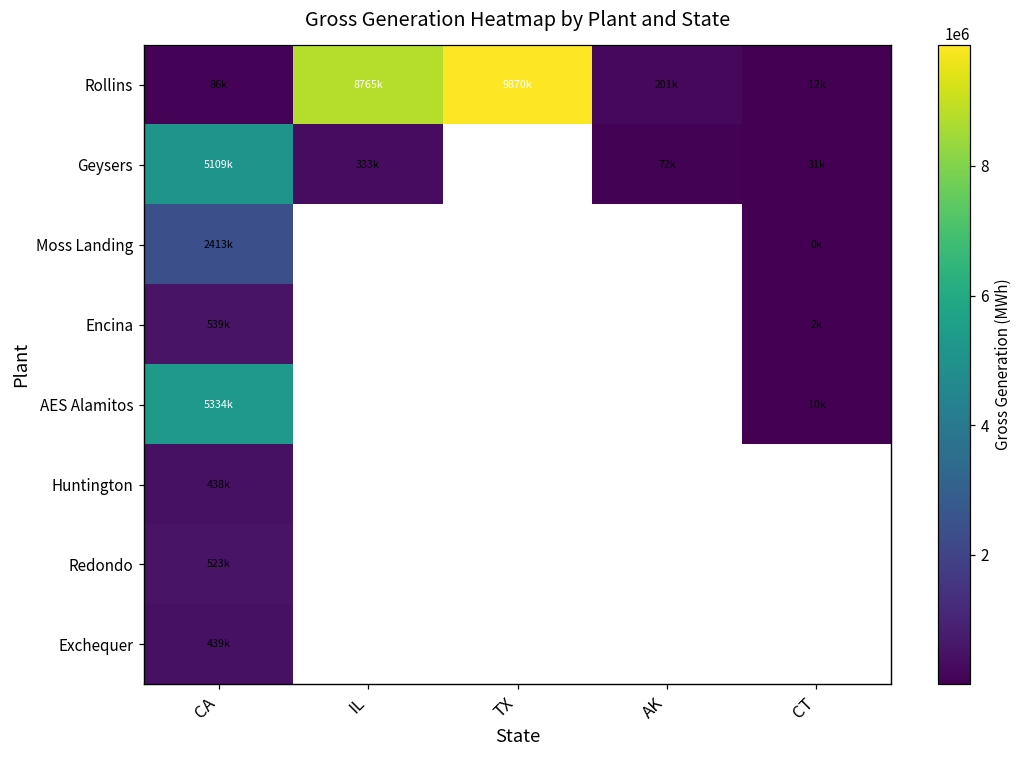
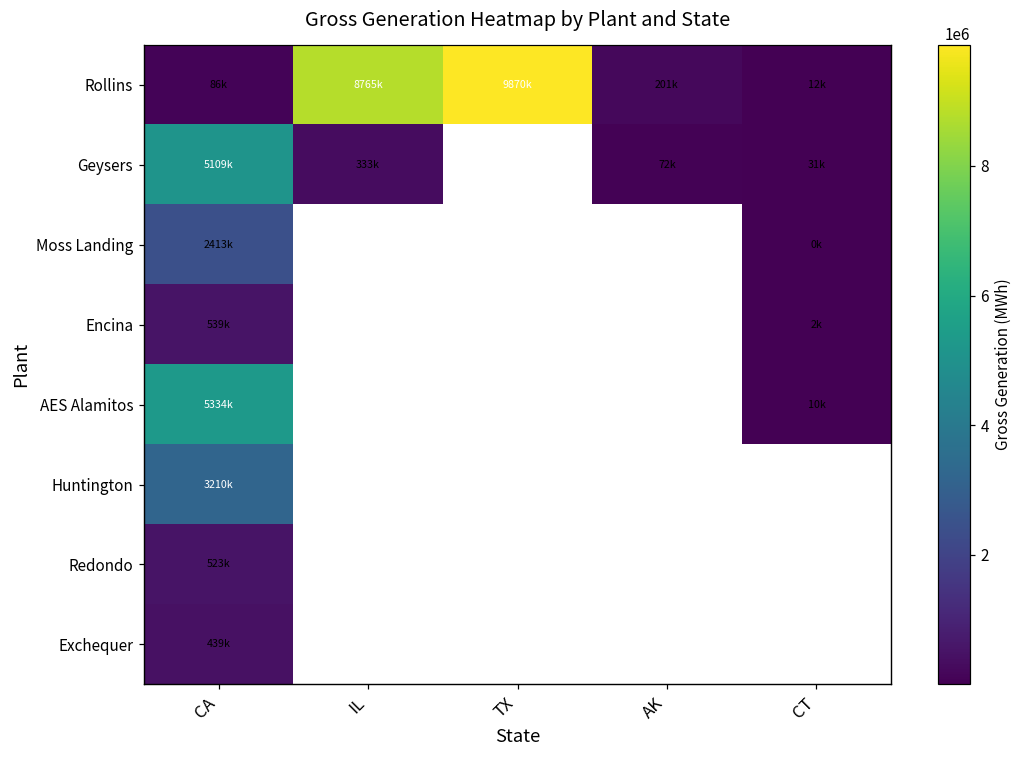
  {
    "Rollins": {
      "CA": "86k",
      "IL": "8765k",
      "TX": "9870k",
      "AK": "201k",
      "CT": "12k"
    },
    "Geysers": {
      "CA": "5109k",
      "IL": "333k",
      "AK": "72k",
      "CT": "31k"
    },
    "Moss Landing": {
      "CA": "2413k",
      "CT": "0k"
    },
    "Encina": {
      "CA": "539k",
      "CT": "2k"
    },
    "AES Alamitos": {
      "CA": "5334k",
      "CT": "10k"
    },
    "Huntington": {
-     "CA": "438k"
+     "CA": "3210k"
    },
    "Redondo": {
      "CA": "523k"
    },
    "Exchequer": {
      "CA": "439k"
    }
  }
